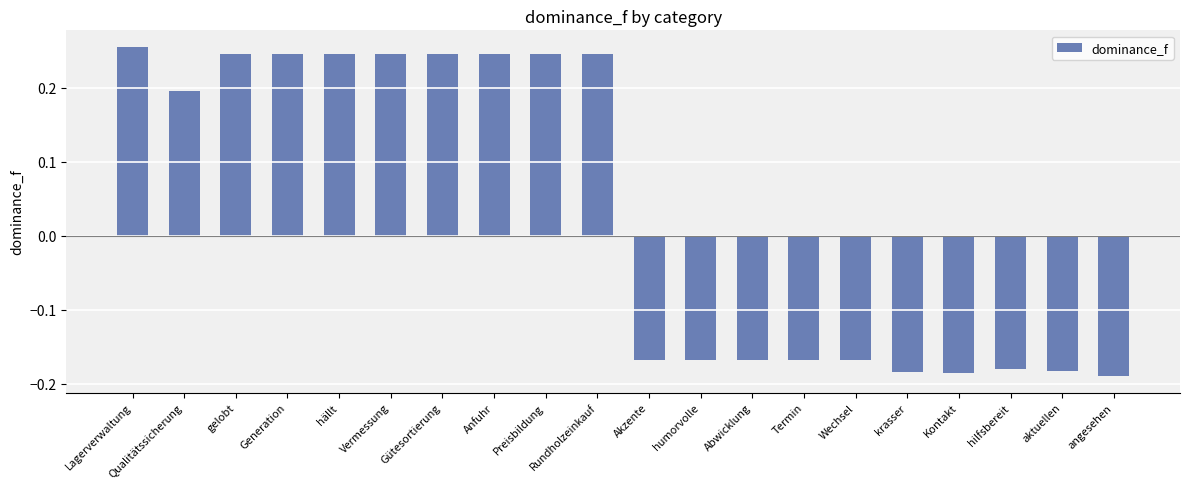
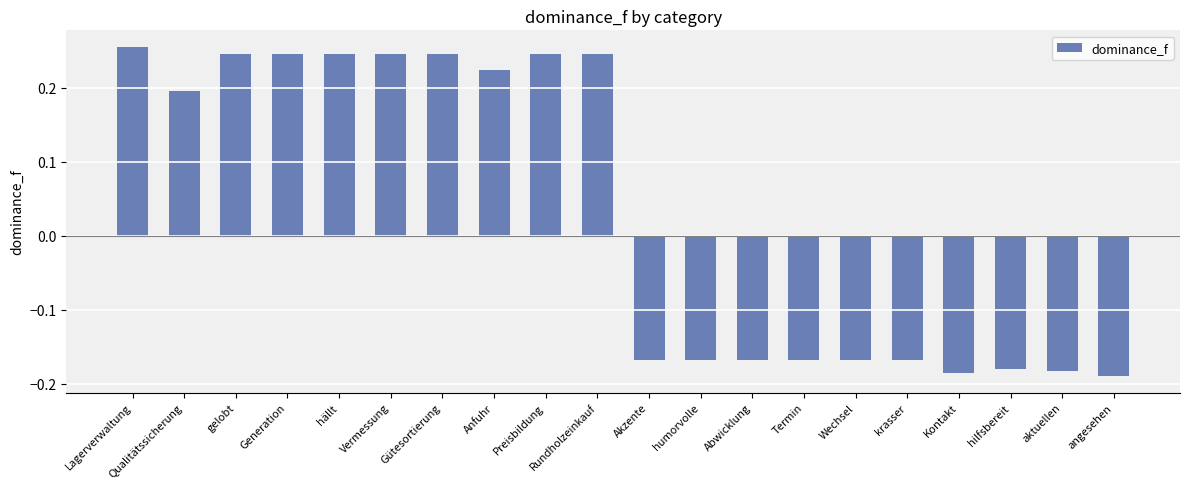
  {
    "Lagerverwaltung": 0.26,
    "Qualitätssicherung": 0.20,
    "gelobt": 0.25,
    "Generation": 0.25,
    "hällt": 0.25,
    "Vermessung": 0.25,
    "Gütesortierung": 0.25,
-   "Anfuhr": 0.25,
+   "Anfuhr": 0.22,
    "Preisbildung": 0.25,
    "Rundholzeinkauf": 0.25,
    "Akzente": -0.17,
    "humorvolle": -0.17,
    "Abwicklung": -0.17,
    "Termin": -0.17,
    "Wechsel": -0.17,
-   "krasser": -0.18,
+   "krasser": -0.17,
    "Kontakt": -0.19,
    "hilfsbereit": -0.18,
    "aktuellen": -0.18,
    "angesehen": -0.19
  }
